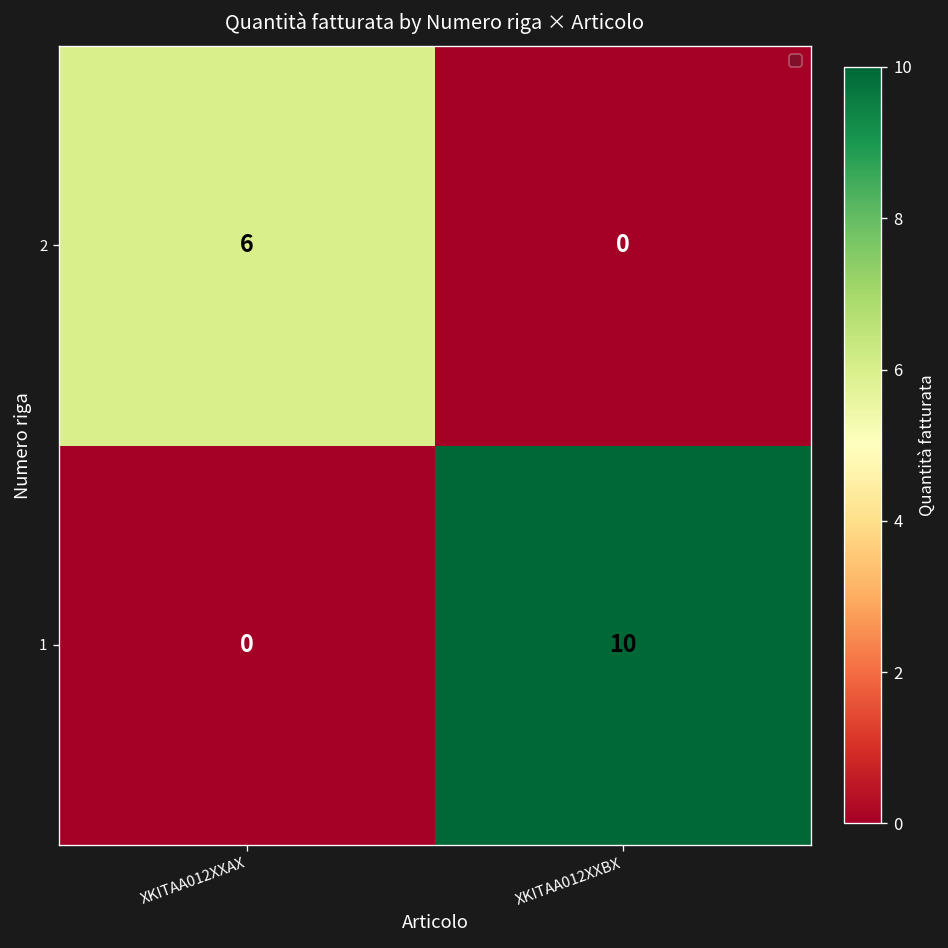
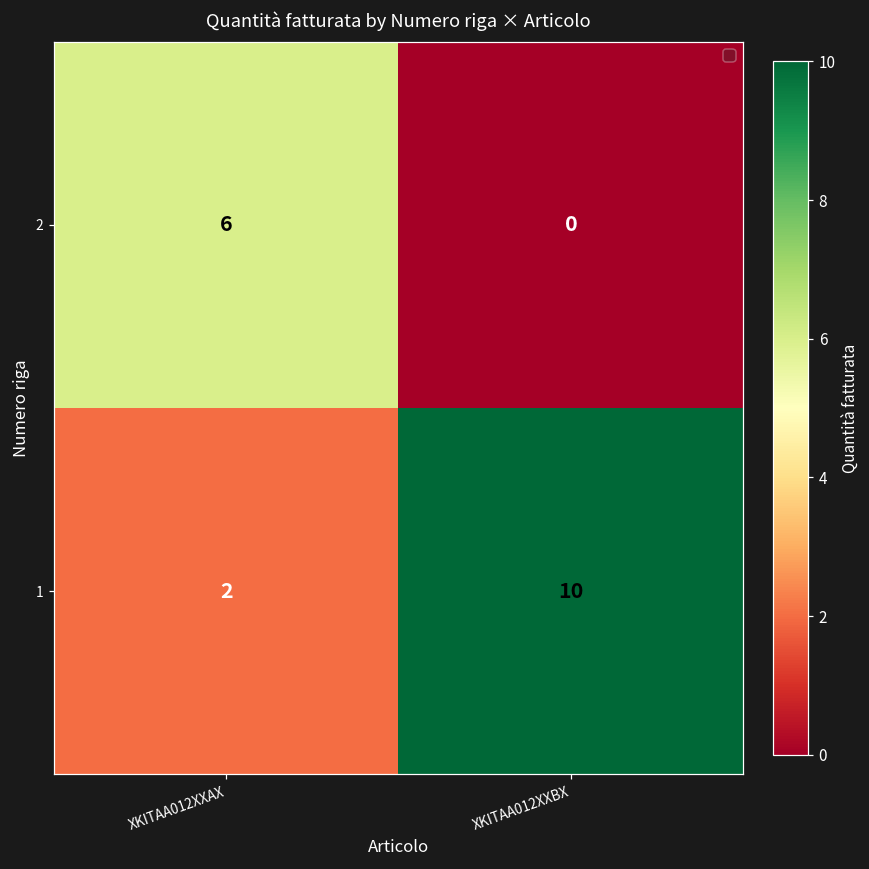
  {
    "2": {
      "XKITAA012XXAX": 6,
      "XKITAA012XXBX": 0
    },
    "1": {
-     "XKITAA012XXAX": 0,
+     "XKITAA012XXAX": 2,
      "XKITAA012XXBX": 10
    }
  }
